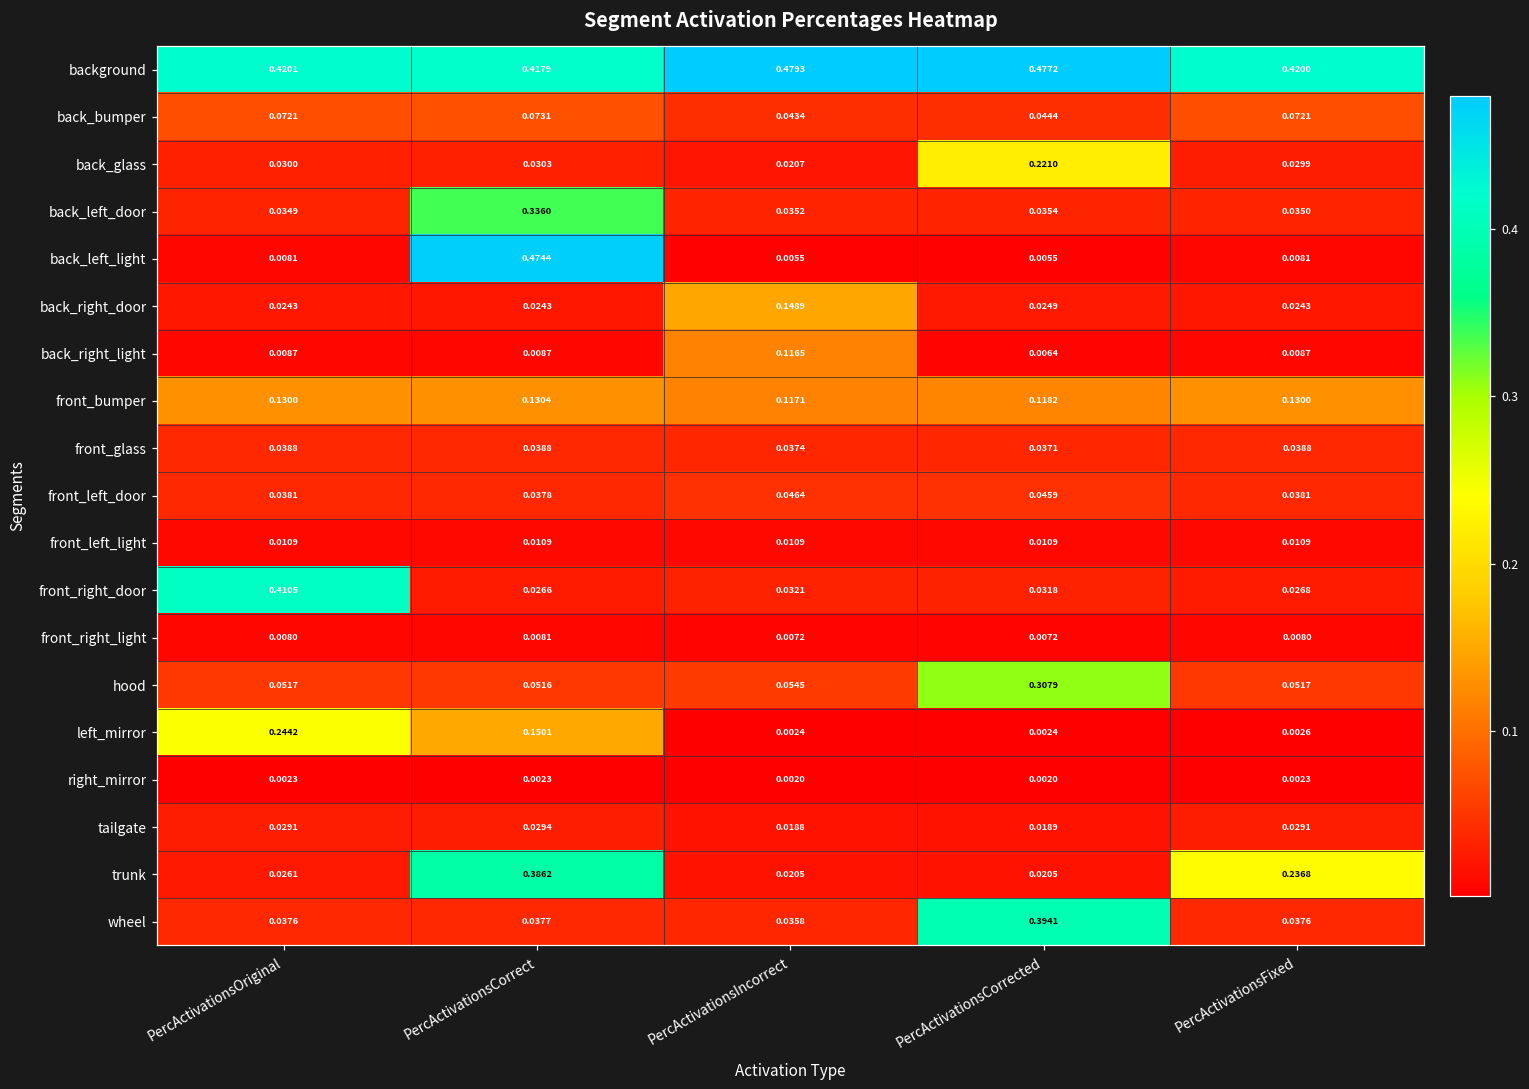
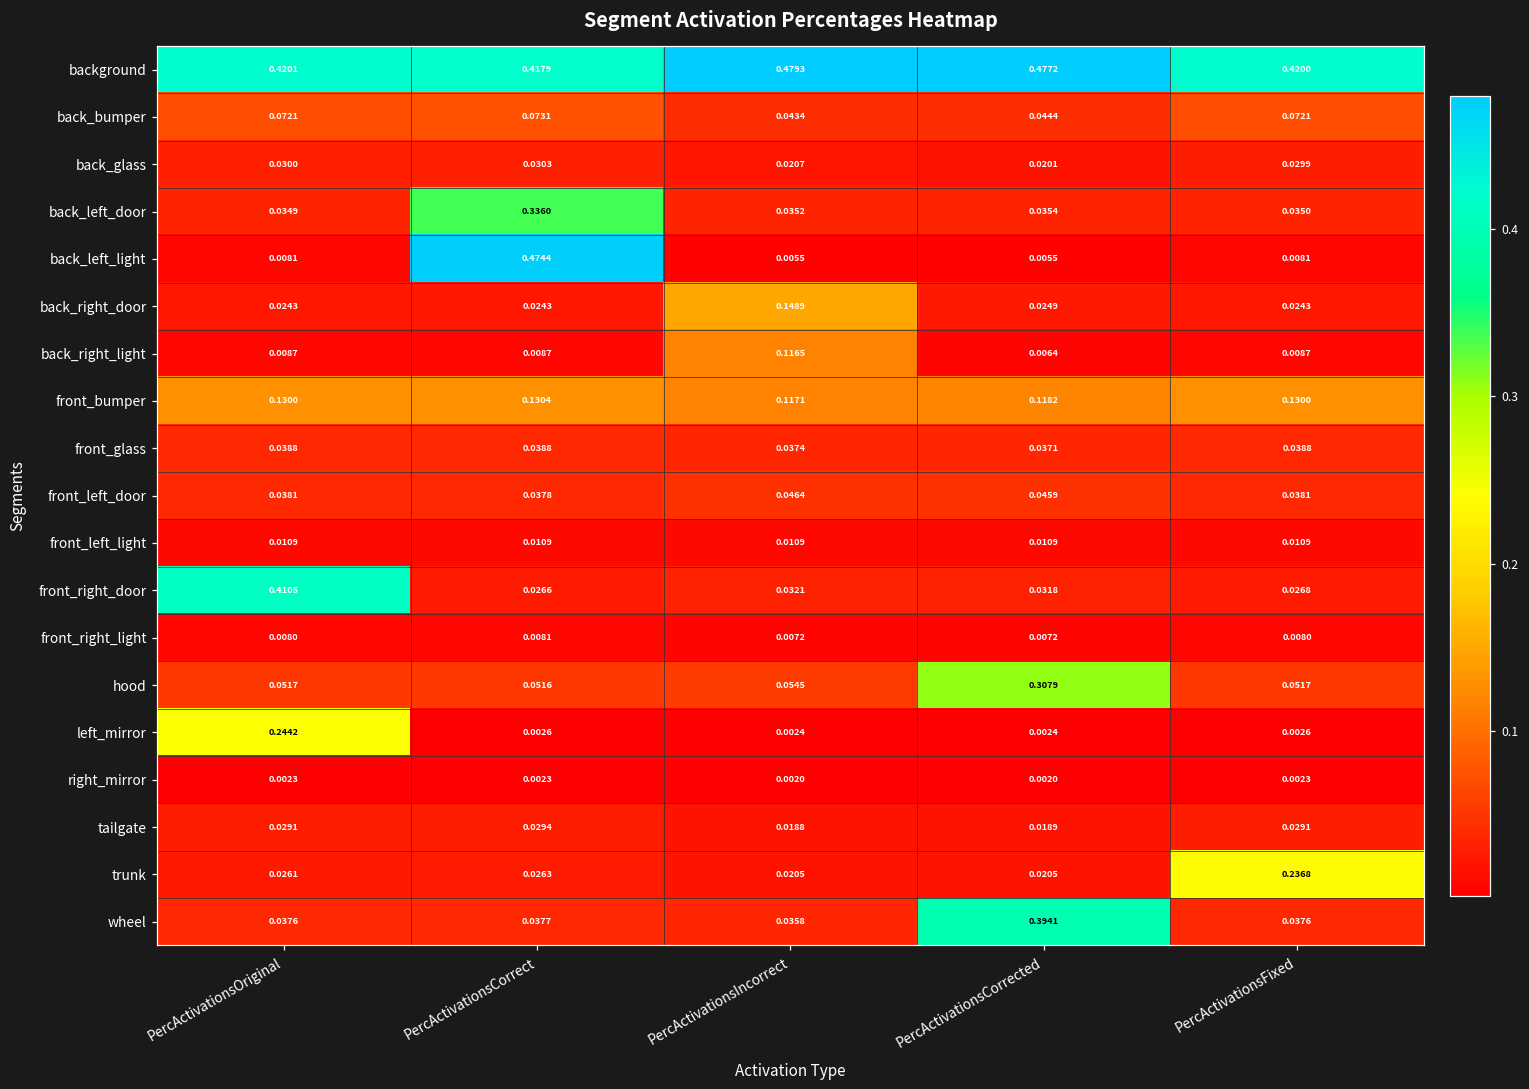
  {
    "background": {
      "PercActivationsOriginal": 0.4201,
      "PercActivationsCorrect": 0.4179,
      "PercActivationsIncorrect": 0.4793,
      "PercActivationsCorrected": 0.4772,
      "PercActivationsFixed": 0.4200
    },
    "back_bumper": {
      "PercActivationsOriginal": 0.0721,
      "PercActivationsCorrect": 0.0731,
      "PercActivationsIncorrect": 0.0434,
      "PercActivationsCorrected": 0.0444,
      "PercActivationsFixed": 0.0721
    },
    "back_glass": {
      "PercActivationsOriginal": 0.0300,
      "PercActivationsCorrect": 0.0303,
      "PercActivationsIncorrect": 0.0207,
-     "PercActivationsCorrected": 0.2210,
+     "PercActivationsCorrected": 0.0201,
      "PercActivationsFixed": 0.0299
    },
    "back_left_door": {
      "PercActivationsOriginal": 0.0349,
      "PercActivationsCorrect": 0.3360,
      "PercActivationsIncorrect": 0.0352,
      "PercActivationsCorrected": 0.0354,
      "PercActivationsFixed": 0.0350
    },
    "back_left_light": {
      "PercActivationsOriginal": 0.0081,
      "PercActivationsCorrect": 0.4744,
      "PercActivationsIncorrect": 0.0055,
      "PercActivationsCorrected": 0.0055,
      "PercActivationsFixed": 0.0081
    },
    "back_right_door": {
      "PercActivationsOriginal": 0.0243,
      "PercActivationsCorrect": 0.0243,
      "PercActivationsIncorrect": 0.1489,
      "PercActivationsCorrected": 0.0249,
      "PercActivationsFixed": 0.0243
    },
    "back_right_light": {
      "PercActivationsOriginal": 0.0087,
      "PercActivationsCorrect": 0.0087,
      "PercActivationsIncorrect": 0.1165,
      "PercActivationsCorrected": 0.0064,
      "PercActivationsFixed": 0.0087
    },
    "front_bumper": {
      "PercActivationsOriginal": 0.1300,
      "PercActivationsCorrect": 0.1304,
      "PercActivationsIncorrect": 0.1171,
      "PercActivationsCorrected": 0.1182,
      "PercActivationsFixed": 0.1300
    },
    "front_glass": {
      "PercActivationsOriginal": 0.0388,
      "PercActivationsCorrect": 0.0388,
      "PercActivationsIncorrect": 0.0374,
      "PercActivationsCorrected": 0.0371,
      "PercActivationsFixed": 0.0388
    },
    "front_left_door": {
      "PercActivationsOriginal": 0.0381,
      "PercActivationsCorrect": 0.0378,
      "PercActivationsIncorrect": 0.0464,
      "PercActivationsCorrected": 0.0459,
      "PercActivationsFixed": 0.0381
    },
    "front_left_light": {
      "PercActivationsOriginal": 0.0109,
      "PercActivationsCorrect": 0.0109,
      "PercActivationsIncorrect": 0.0109,
      "PercActivationsCorrected": 0.0109,
      "PercActivationsFixed": 0.0109
    },
    "front_right_door": {
      "PercActivationsOriginal": 0.4105,
      "PercActivationsCorrect": 0.0266,
      "PercActivationsIncorrect": 0.0321,
      "PercActivationsCorrected": 0.0318,
      "PercActivationsFixed": 0.0268
    },
    "front_right_light": {
      "PercActivationsOriginal": 0.0080,
      "PercActivationsCorrect": 0.0081,
      "PercActivationsIncorrect": 0.0072,
      "PercActivationsCorrected": 0.0072,
      "PercActivationsFixed": 0.0080
    },
    "hood": {
      "PercActivationsOriginal": 0.0517,
      "PercActivationsCorrect": 0.0516,
      "PercActivationsIncorrect": 0.0545,
      "PercActivationsCorrected": 0.3079,
      "PercActivationsFixed": 0.0517
    },
    "left_mirror": {
      "PercActivationsOriginal": 0.2442,
-     "PercActivationsCorrect": 0.1501,
+     "PercActivationsCorrect": 0.0026,
      "PercActivationsIncorrect": 0.0024,
      "PercActivationsCorrected": 0.0024,
      "PercActivationsFixed": 0.0026
    },
    "right_mirror": {
      "PercActivationsOriginal": 0.0023,
      "PercActivationsCorrect": 0.0023,
      "PercActivationsIncorrect": 0.0020,
      "PercActivationsCorrected": 0.0020,
      "PercActivationsFixed": 0.0023
    },
    "tailgate": {
      "PercActivationsOriginal": 0.0291,
      "PercActivationsCorrect": 0.0294,
      "PercActivationsIncorrect": 0.0188,
      "PercActivationsCorrected": 0.0189,
      "PercActivationsFixed": 0.0291
    },
    "trunk": {
      "PercActivationsOriginal": 0.0261,
-     "PercActivationsCorrect": 0.3862,
+     "PercActivationsCorrect": 0.0263,
      "PercActivationsIncorrect": 0.0205,
      "PercActivationsCorrected": 0.0205,
      "PercActivationsFixed": 0.2368
    },
    "wheel": {
      "PercActivationsOriginal": 0.0376,
      "PercActivationsCorrect": 0.0377,
      "PercActivationsIncorrect": 0.0358,
      "PercActivationsCorrected": 0.3941,
      "PercActivationsFixed": 0.0376
    }
  }
